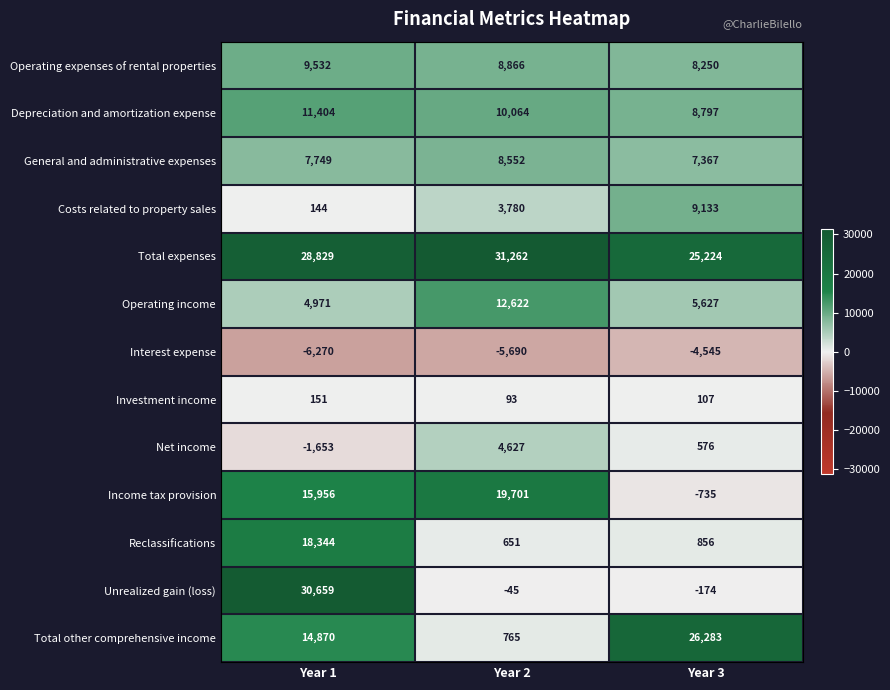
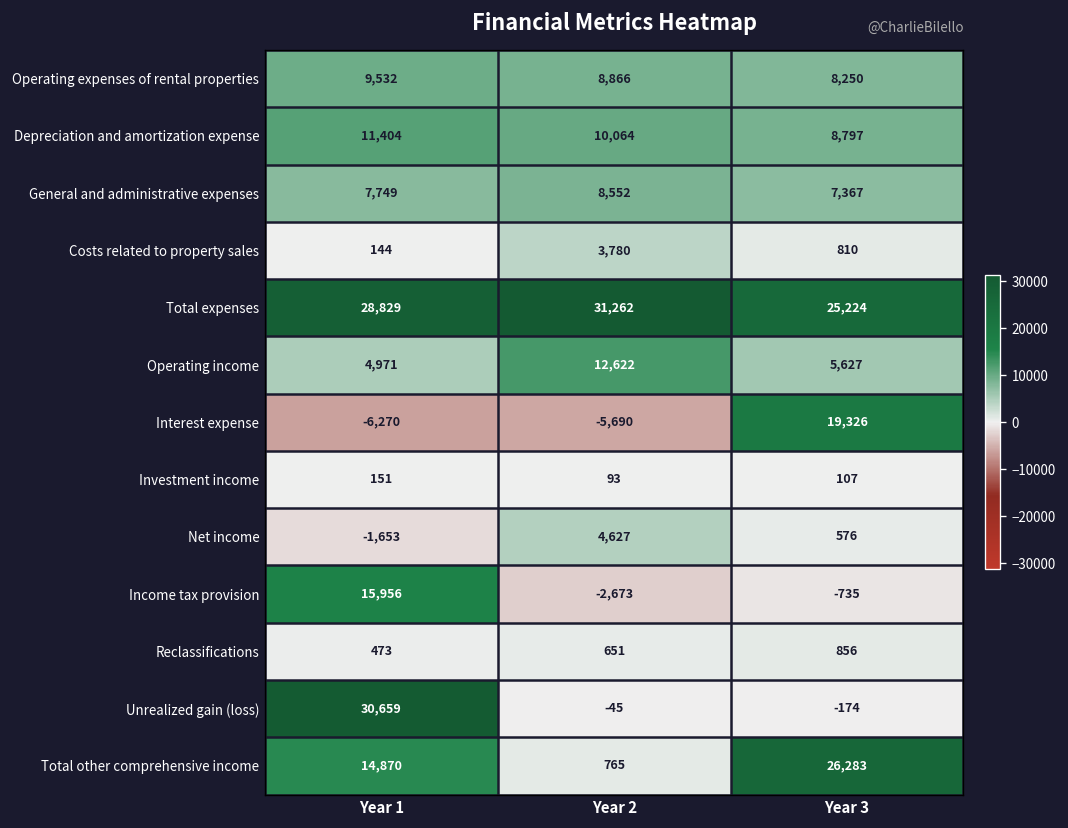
  {
    "Operating expenses of rental properties": {
      "Year 1": "9,532",
      "Year 2": "8,866",
      "Year 3": "8,250"
    },
    "Depreciation and amortization expense": {
      "Year 1": "11,404",
      "Year 2": "10,064",
      "Year 3": "8,797"
    },
    "General and administrative expenses": {
      "Year 1": "7,749",
      "Year 2": "8,552",
      "Year 3": "7,367"
    },
    "Costs related to property sales": {
      "Year 1": "144",
      "Year 2": "3,780",
-     "Year 3": "9,133"
+     "Year 3": "810"
    },
    "Total expenses": {
      "Year 1": "28,829",
      "Year 2": "31,262",
      "Year 3": "25,224"
    },
    "Operating income": {
      "Year 1": "4,971",
      "Year 2": "12,622",
      "Year 3": "5,627"
    },
    "Interest expense": {
      "Year 1": "-6,270",
      "Year 2": "-5,690",
-     "Year 3": "-4,545"
+     "Year 3": "19,326"
    },
    "Investment income": {
      "Year 1": "151",
      "Year 2": "93",
      "Year 3": "107"
    },
    "Net income": {
      "Year 1": "-1,653",
      "Year 2": "4,627",
      "Year 3": "576"
    },
    "Income tax provision": {
      "Year 1": "15,956",
-     "Year 2": "19,701",
+     "Year 2": "-2,673",
      "Year 3": "-735"
    },
    "Reclassifications": {
-     "Year 1": "18,344",
+     "Year 1": "473",
      "Year 2": "651",
      "Year 3": "856"
    },
    "Unrealized gain (loss)": {
      "Year 1": "30,659",
      "Year 2": "-45",
      "Year 3": "-174"
    },
    "Total other comprehensive income": {
      "Year 1": "14,870",
      "Year 2": "765",
      "Year 3": "26,283"
    }
  }
